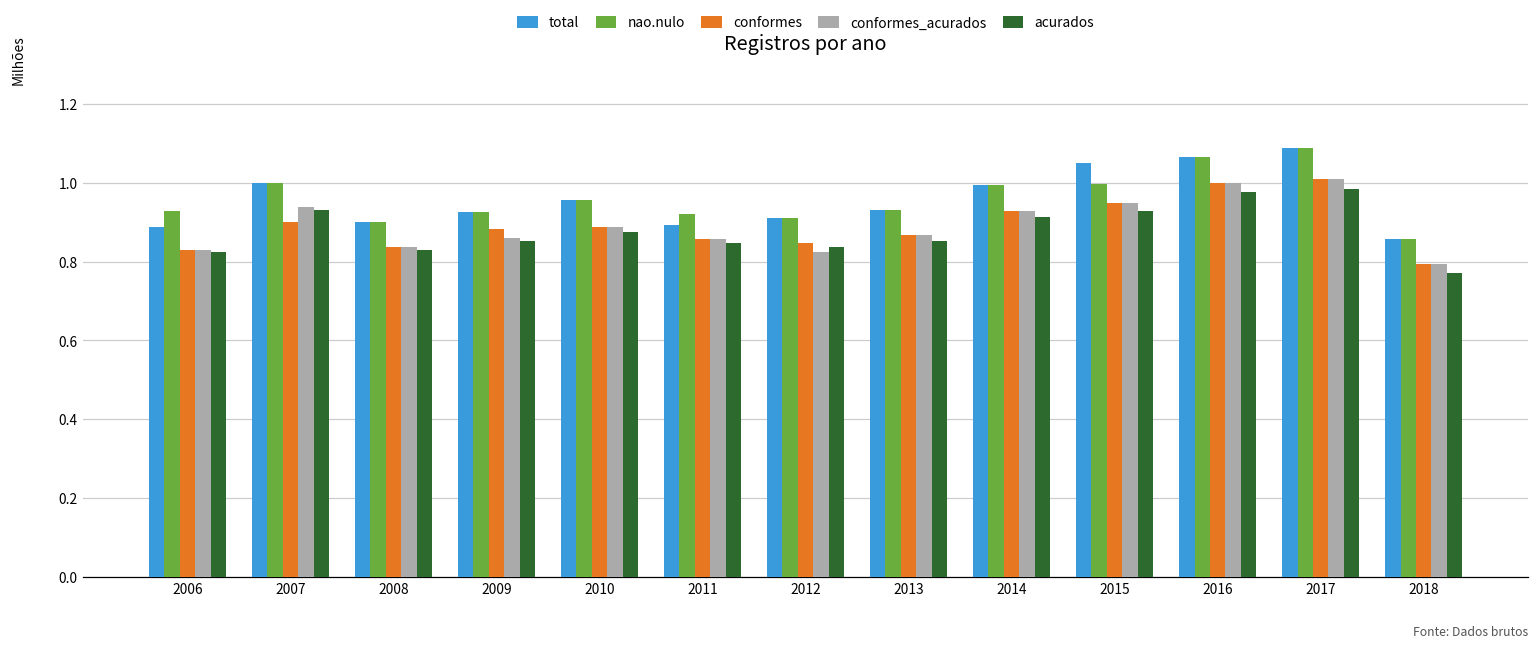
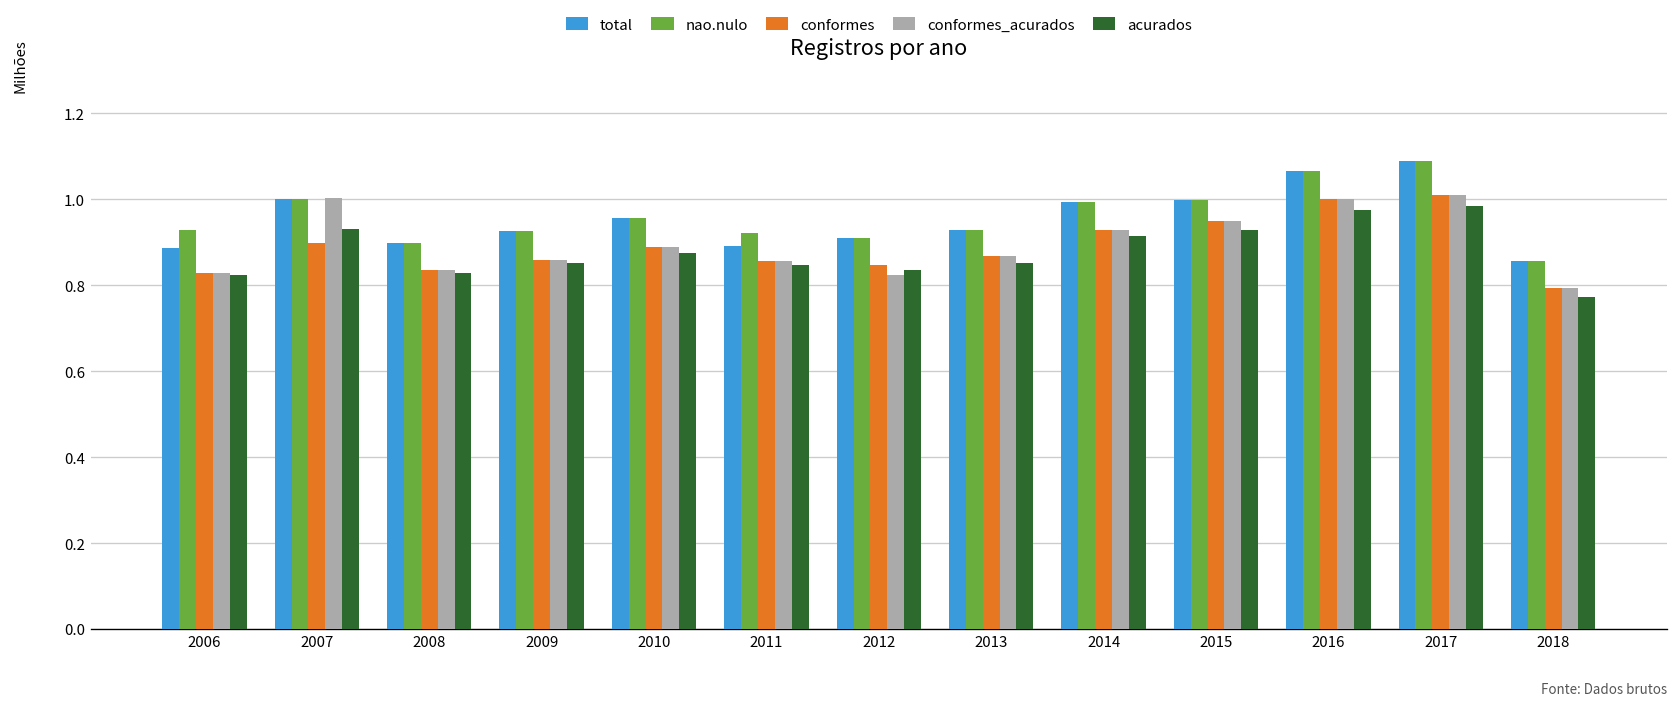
  {
    "total": {
      "2006": 0.89,
      "2007": 1.00,
      "2008": 0.90,
      "2009": 0.93,
      "2010": 0.96,
      "2011": 0.89,
      "2012": 0.91,
      "2013": 0.93,
      "2014": 0.99,
-     "2015": 1.05,
+     "2015": 1.00,
      "2016": 1.07,
      "2017": 1.09,
      "2018": 0.86
    },
    "nao.nulo": {
      "2006": 0.93,
      "2007": 1.00,
      "2008": 0.90,
      "2009": 0.93,
      "2010": 0.96,
      "2011": 0.92,
      "2012": 0.91,
      "2013": 0.93,
      "2014": 0.99,
      "2015": 1.00,
      "2016": 1.07,
      "2017": 1.09,
      "2018": 0.86
    },
    "conformes": {
      "2006": 0.83,
      "2007": 0.90,
      "2008": 0.84,
-     "2009": 0.88,
+     "2009": 0.86,
      "2010": 0.89,
      "2011": 0.86,
      "2012": 0.85,
      "2013": 0.87,
      "2014": 0.93,
      "2015": 0.95,
      "2016": 1.00,
      "2017": 1.01,
      "2018": 0.79
    },
    "conformes_acurados": {
      "2006": 0.83,
-     "2007": 0.94,
+     "2007": 1.00,
      "2008": 0.84,
      "2009": 0.86,
      "2010": 0.89,
      "2011": 0.86,
      "2012": 0.82,
      "2013": 0.87,
      "2014": 0.93,
      "2015": 0.95,
      "2016": 1.00,
      "2017": 1.01,
      "2018": 0.79
    },
    "acurados": {
      "2006": 0.82,
      "2007": 0.93,
      "2008": 0.83,
      "2009": 0.85,
      "2010": 0.88,
      "2011": 0.85,
      "2012": 0.84,
      "2013": 0.85,
      "2014": 0.91,
      "2015": 0.93,
      "2016": 0.98,
      "2017": 0.98,
      "2018": 0.77
    }
  }
